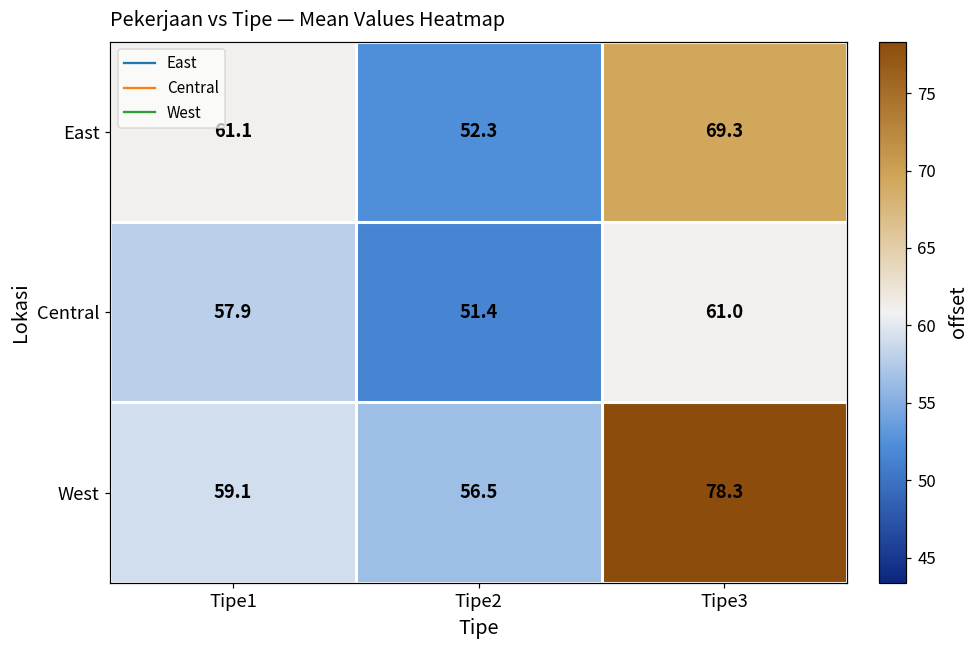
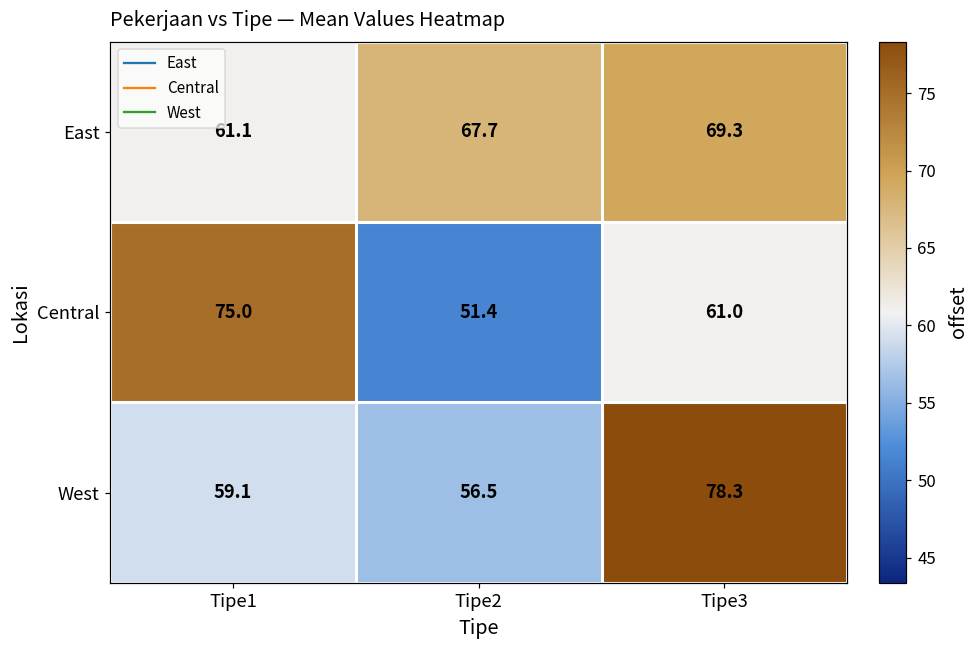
  {
    "East": {
-     "Tipe2": 52.3,
+     "Tipe2": 67.7,
      "Tipe3": 69.3
    },
    "Central": {
-     "Tipe1": 57.9,
+     "Tipe1": 75.0,
      "Tipe2": 51.4,
      "Tipe3": 61.0
    },
    "West": {
      "Tipe1": 59.1,
      "Tipe2": 56.5,
      "Tipe3": 78.3
    }
  }
